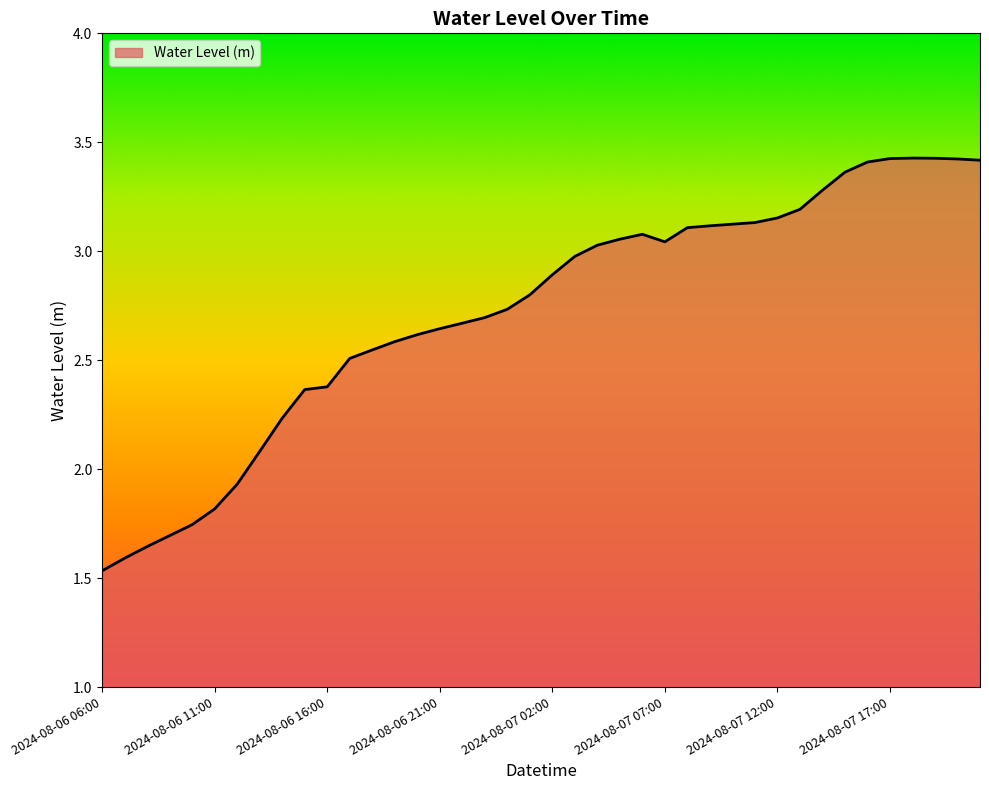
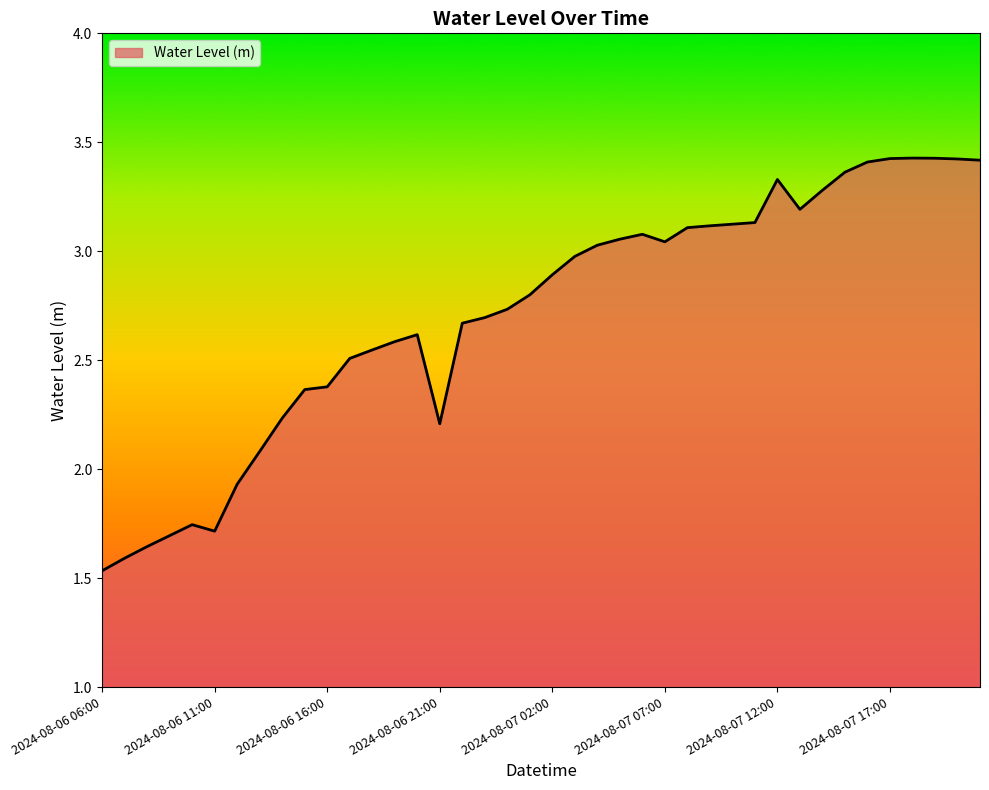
  {
    "2024-08-06 06:00": 1.53,
-   "2024-08-06 11:00": 1.82,
+   "2024-08-06 11:00": 1.72,
    "2024-08-06 16:00": 2.38,
-   "2024-08-06 21:00": 2.64,
+   "2024-08-06 21:00": 2.21,
    "2024-08-07 02:00": 2.89,
    "2024-08-07 07:00": 3.04,
-   "2024-08-07 12:00": 3.15,
+   "2024-08-07 12:00": 3.33,
    "2024-08-07 17:00": 3.43
  }
